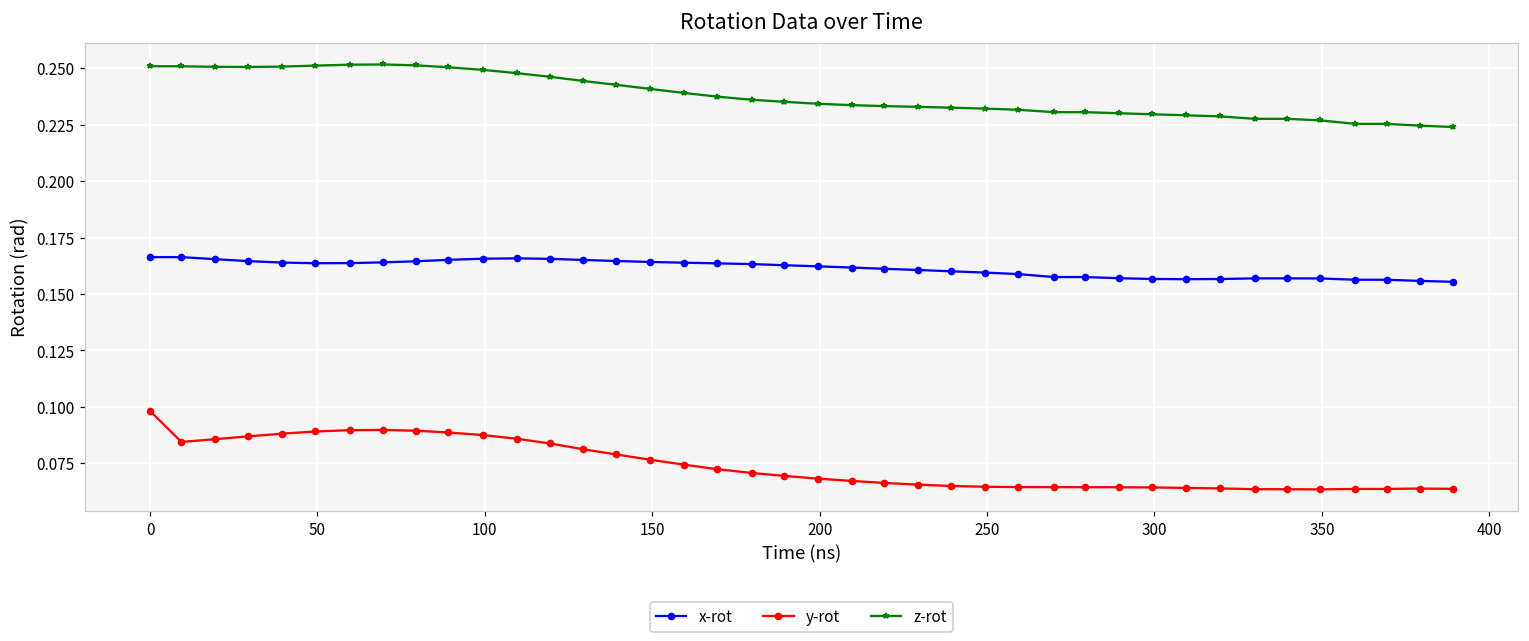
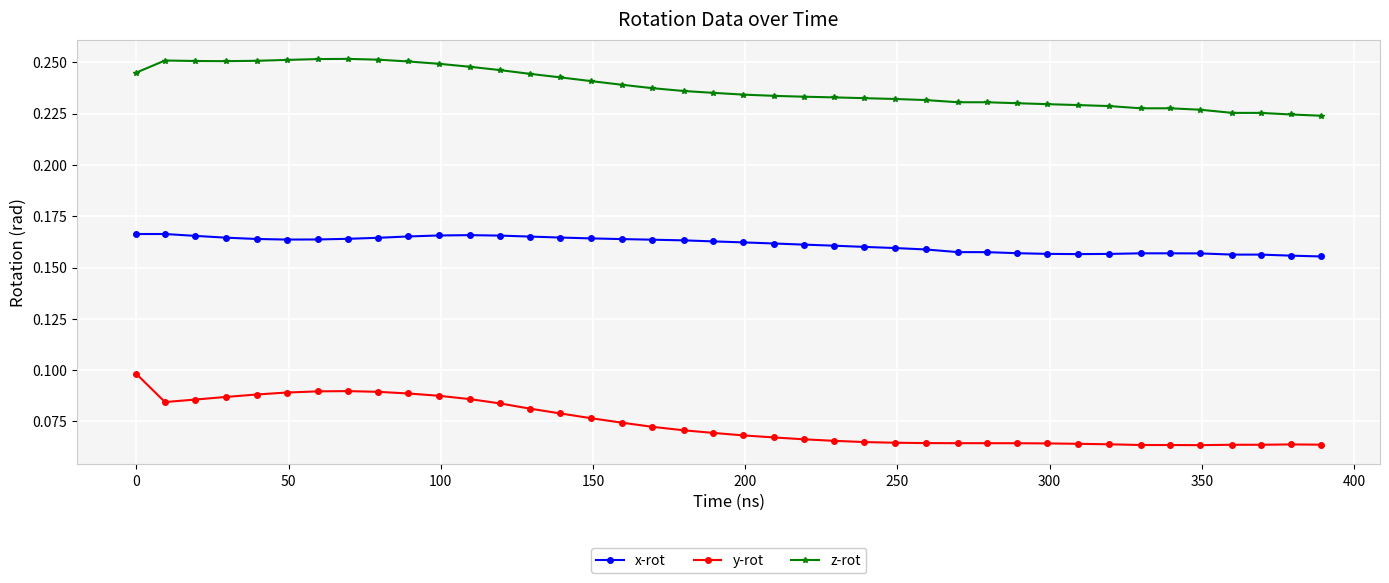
  {
    "x-rot": {
      "0": 0.166
    },
    "y-rot": {
      "0": 0.098
    },
    "z-rot": {
-     "0": 0.251
+     "0": 0.245
    }
  }
